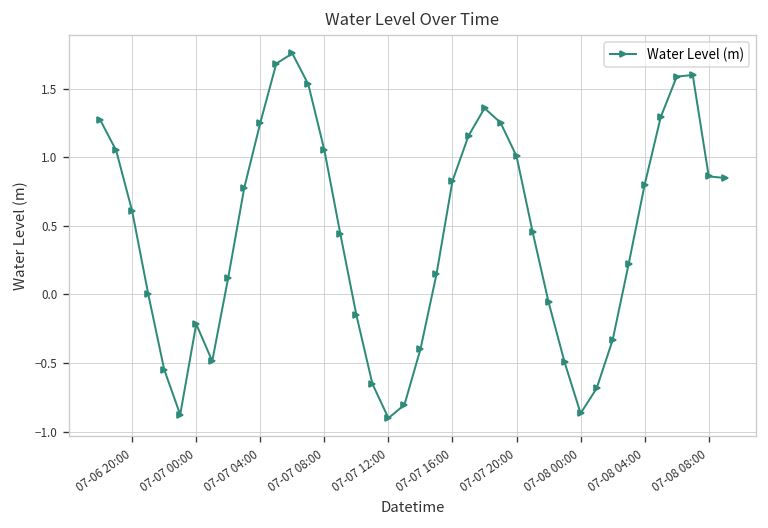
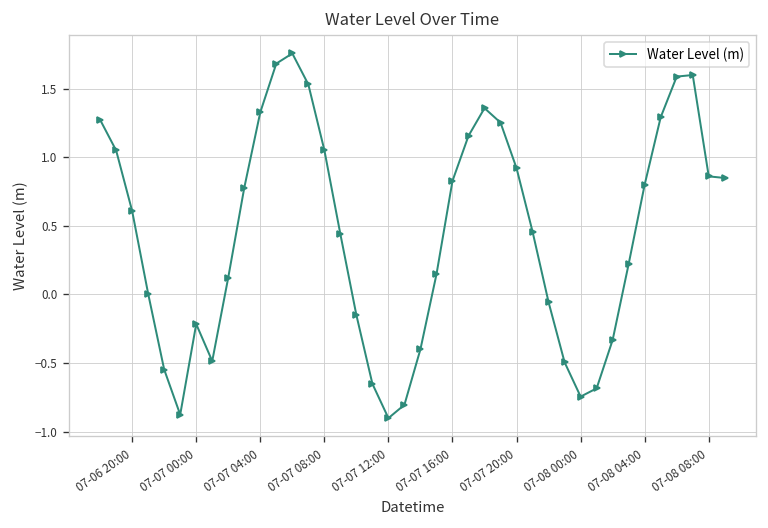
  {
    "07-06 20:00": 0.61,
    "07-07 00:00": -0.22,
-   "07-07 04:00": 1.25,
+   "07-07 04:00": 1.33,
    "07-07 08:00": 1.05,
    "07-07 12:00": -0.90,
    "07-07 16:00": 0.83,
-   "07-07 20:00": 1.01,
-   "07-08 00:00": -0.87,
+   "07-07 20:00": 0.92,
+   "07-08 00:00": -0.75,
    "07-08 04:00": 0.80,
    "07-08 08:00": 0.86
  }
